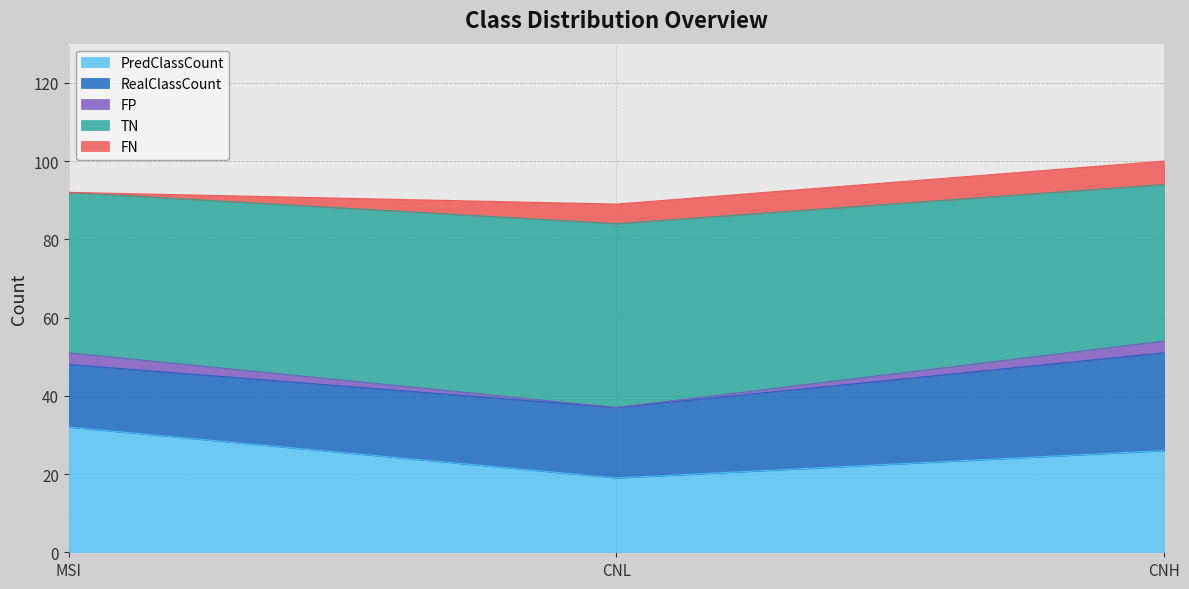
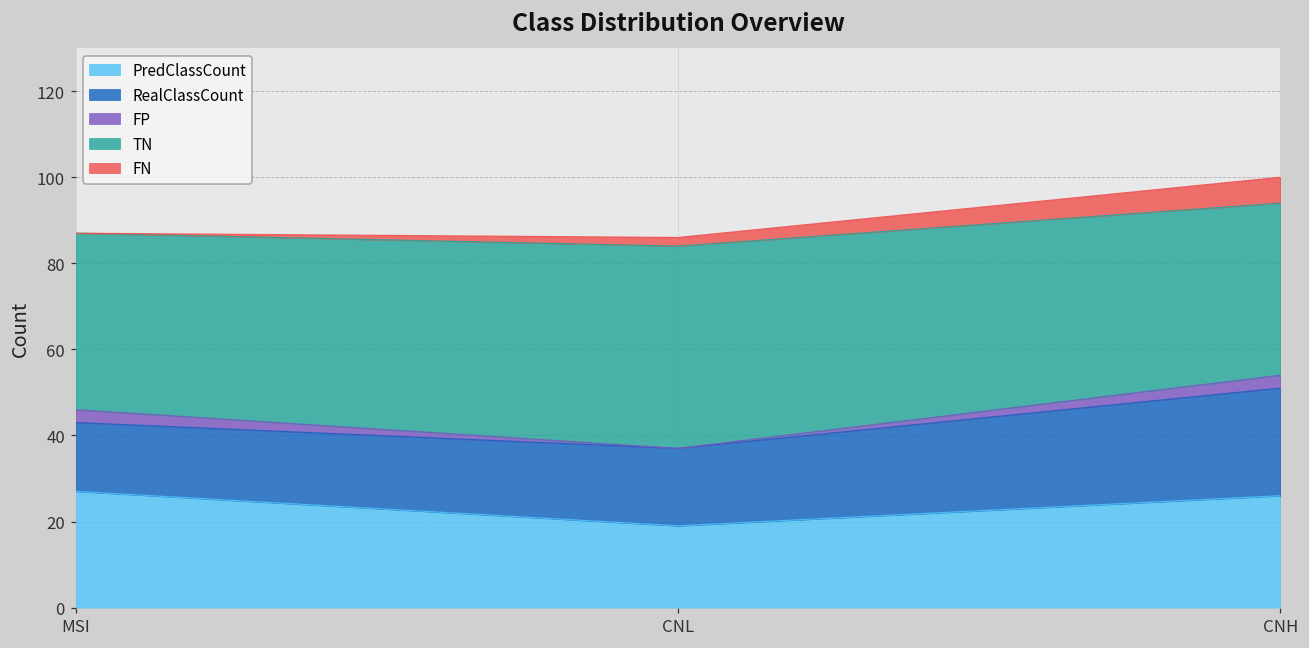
  {
    "PredClassCount": {
-     "MSI": 32,
+     "MSI": 27,
      "CNL": 19,
      "CNH": 26
    },
    "RealClassCount": {
      "MSI": 16,
      "CNH": 25
    },
    "FP": {
      "MSI": 3,
      "CNH": 3
    },
    "TN": {
      "CNL": 47,
      "CNH": 40
    },
    "FN": {
-     "CNL": 5,
+     "CNL": 2,
      "CNH": 6
    }
  }
